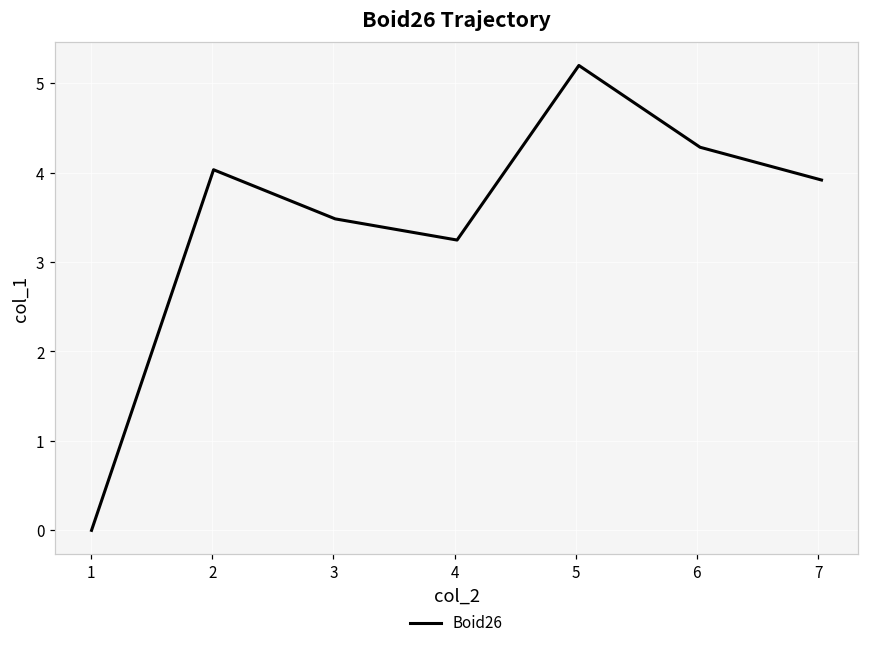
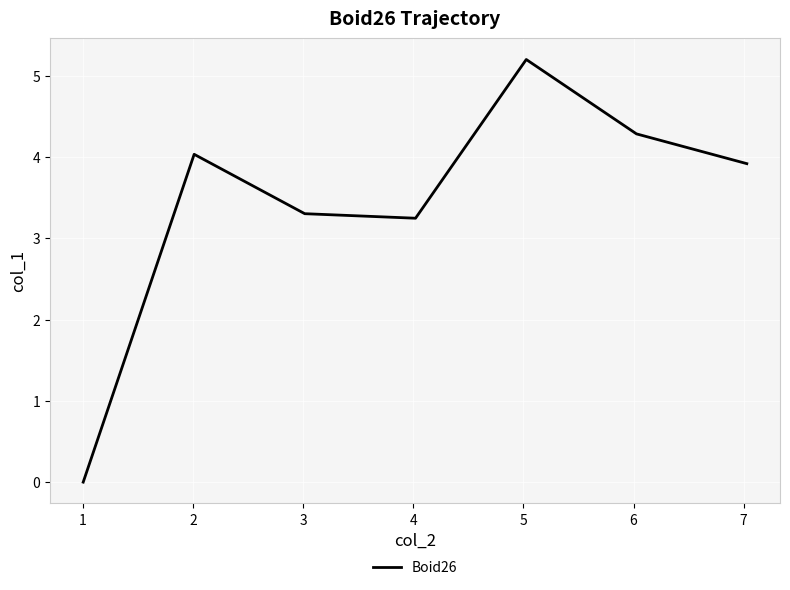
  {
    "1": 0.0,
    "2": 4.0,
-   "3": 3.5
+   "3": 3.3
  }
